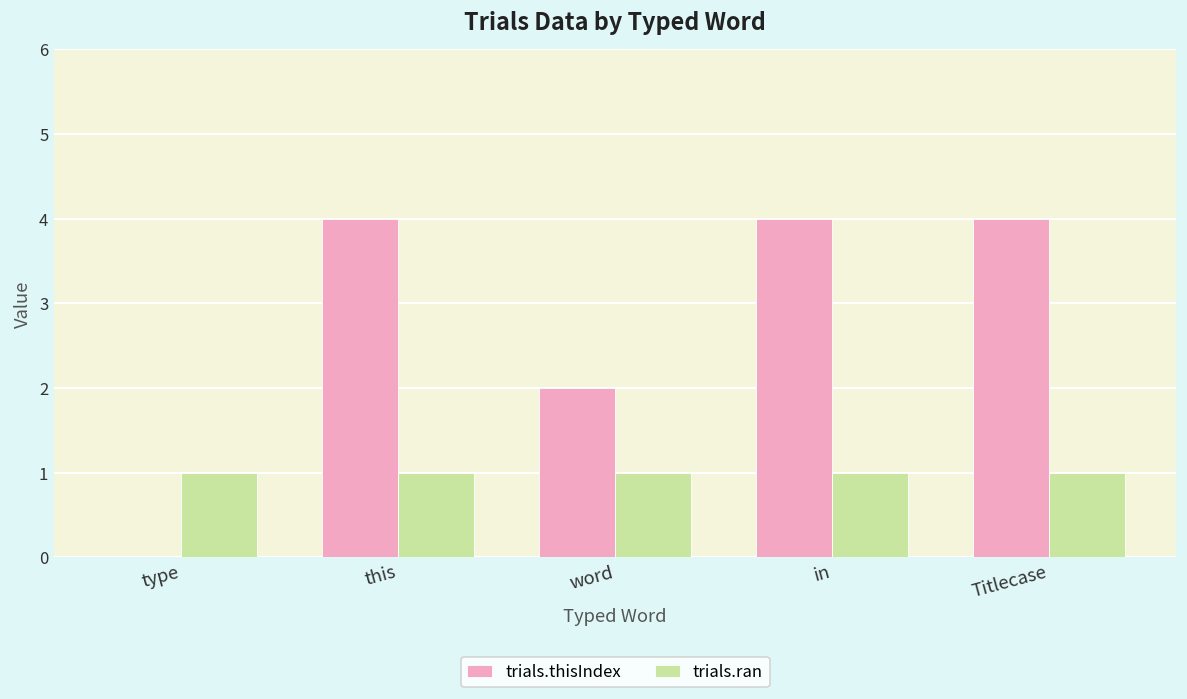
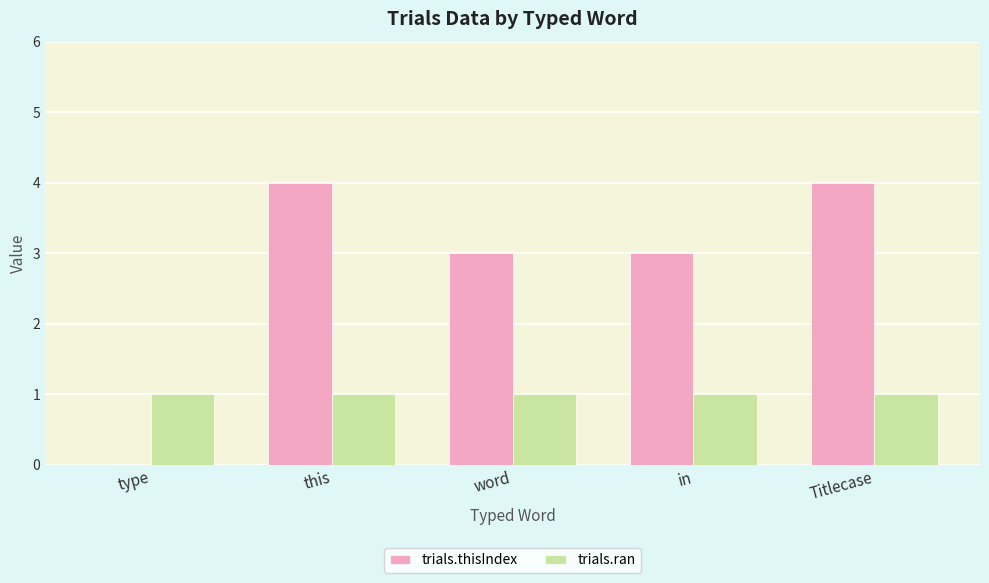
  {
    "trials.thisIndex": {
      "type": 0,
      "this": 4,
-     "word": 2,
-     "in": 4,
+     "word": 3,
+     "in": 3,
      "Titlecase": 4
    },
    "trials.ran": {
      "type": 1,
      "this": 1,
      "word": 1,
      "in": 1,
      "Titlecase": 1
    }
  }
